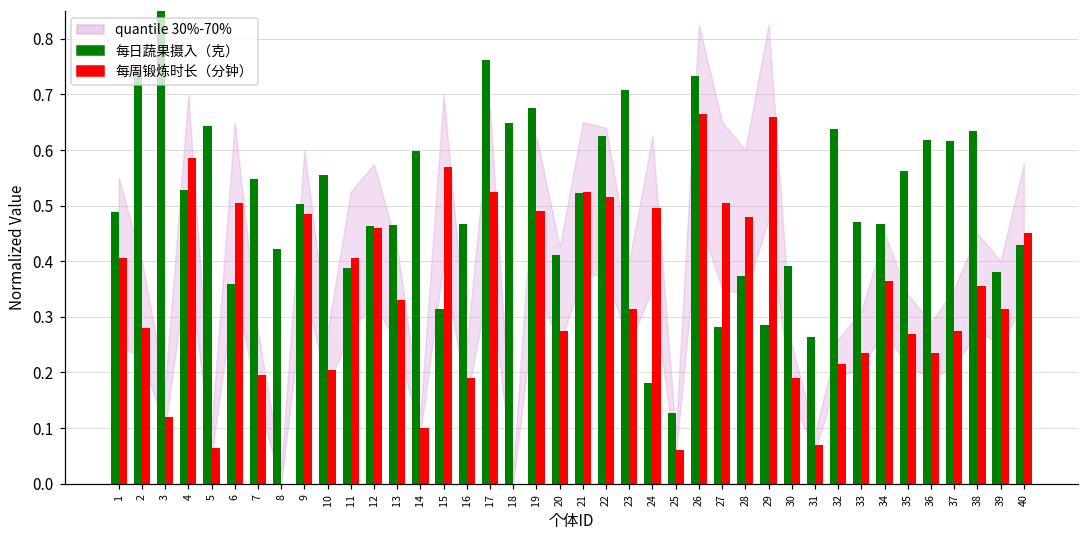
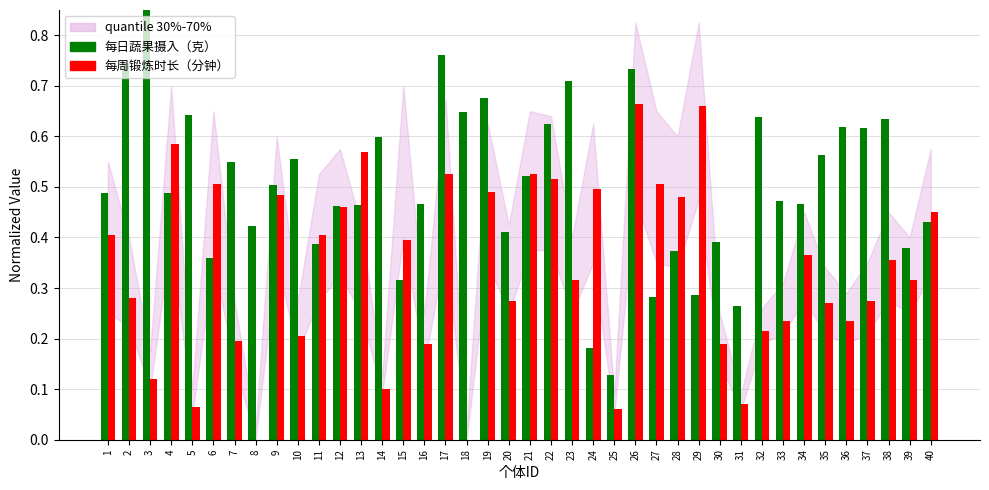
  {
    "每日蔬果摄入（克）": {
      "1": 0.49,
-     "4": 0.53,
+     "4": 0.49,
      "5": 0.64,
      "6": 0.36,
      "7": 0.55,
      "8": 0.42,
      "9": 0.50,
      "10": 0.56,
      "11": 0.39,
      "12": 0.46,
      "13": 0.47,
      "14": 0.60,
      "15": 0.32,
      "16": 0.47,
      "17": 0.76,
      "18": 0.65,
      "19": 0.68,
      "20": 0.41,
      "21": 0.52,
      "22": 0.63,
      "23": 0.71,
      "24": 0.18,
      "25": 0.13,
      "26": 0.73,
      "27": 0.28,
      "28": 0.37,
      "29": 0.29,
      "30": 0.39,
      "31": 0.26,
      "32": 0.64,
      "33": 0.47,
      "34": 0.47,
      "35": 0.56,
      "36": 0.62,
      "37": 0.62,
      "38": 0.64,
      "39": 0.38,
      "40": 0.43
    },
    "quantile 30%-70%": {
      "8": 0.03,
      "18": 0.03
    },
    "每周锻炼时长（分钟）": {
      "1": 0.41,
      "2": 0.28,
      "3": 0.12,
      "4": 0.59,
      "5": 0.07,
      "6": 0.51,
      "7": 0.20,
      "8": 0.00,
      "9": 0.49,
      "10": 0.21,
      "11": 0.41,
      "12": 0.46,
-     "13": 0.33,
+     "13": 0.57,
      "14": 0.10,
-     "15": 0.57,
+     "15": 0.40,
      "16": 0.19,
      "17": 0.53,
      "18": 0.00,
      "19": 0.49,
      "20": 0.28,
      "21": 0.53,
      "22": 0.52,
      "23": 0.32,
      "24": 0.50,
      "25": 0.06,
      "26": 0.67,
      "27": 0.51,
      "28": 0.48,
      "29": 0.66,
      "30": 0.19,
      "31": 0.07,
      "32": 0.22,
      "33": 0.24,
      "34": 0.37,
      "35": 0.27,
      "36": 0.24,
      "37": 0.28,
      "38": 0.36,
      "39": 0.32,
      "40": 0.45
    }
  }
